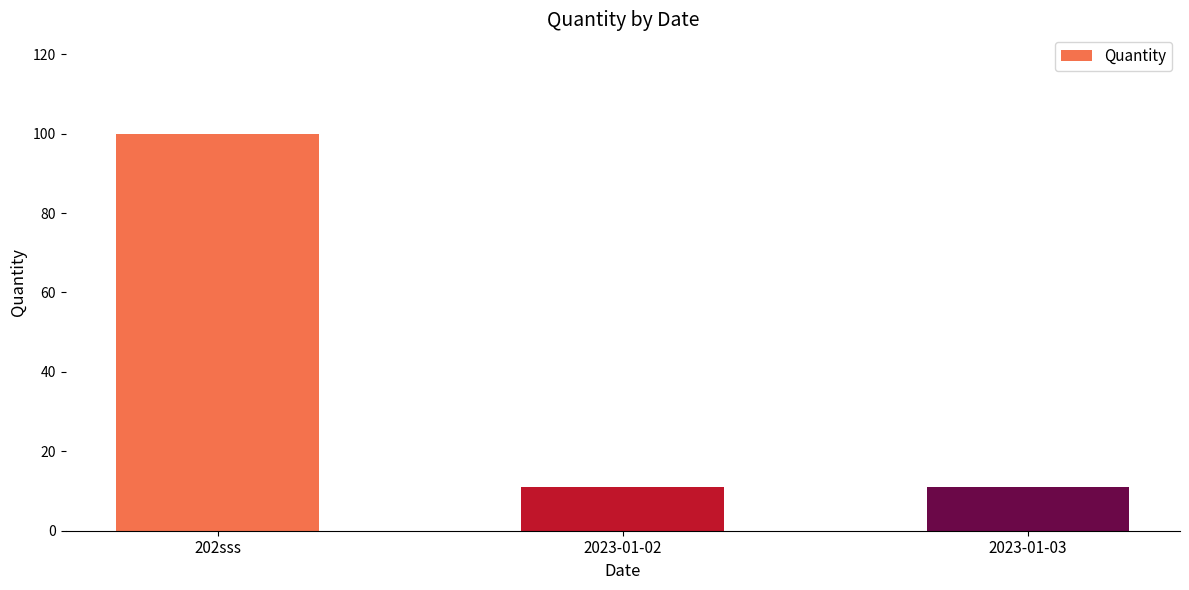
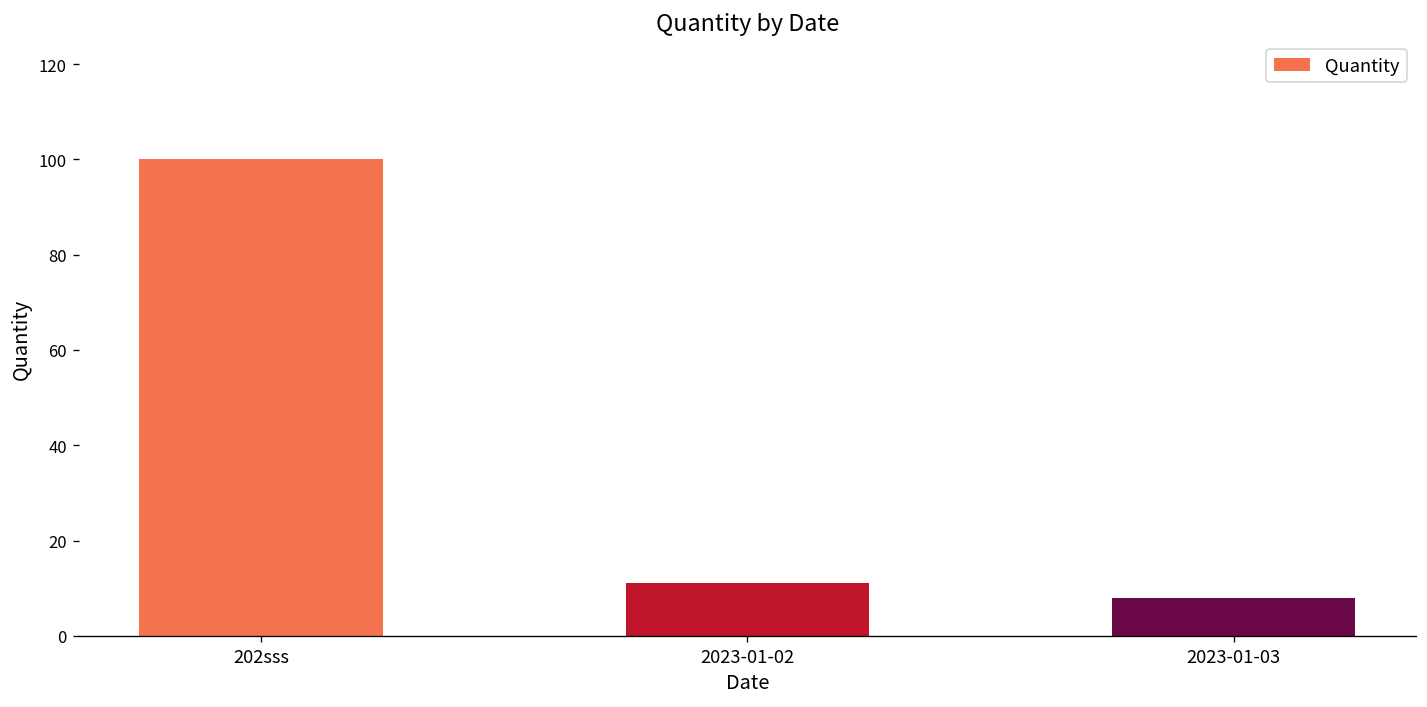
  {
    "202sss": 100,
    "2023-01-02": 11,
-   "2023-01-03": 11
+   "2023-01-03": 8
  }
